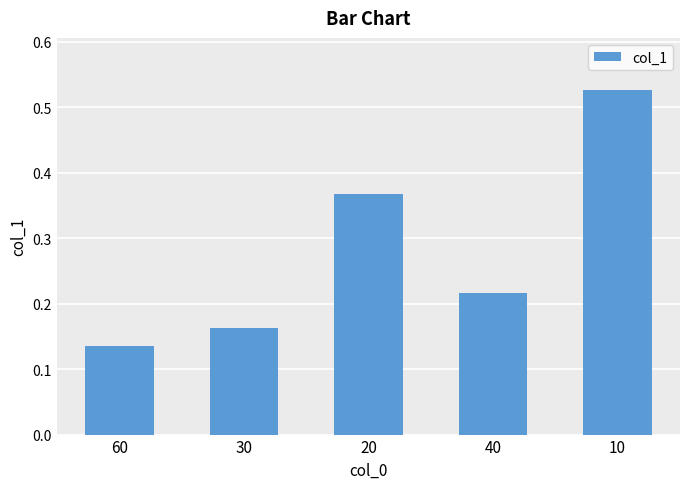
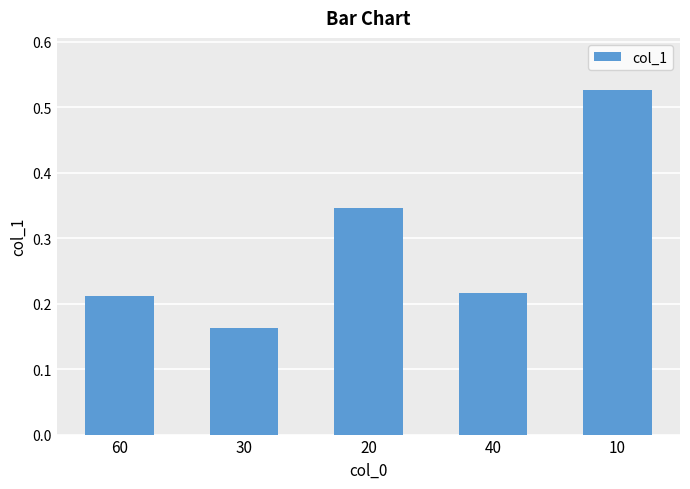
  {
-   "60": 0.14,
+   "60": 0.21,
    "30": 0.16,
-   "20": 0.37,
+   "20": 0.35,
    "40": 0.22,
    "10": 0.53
  }
